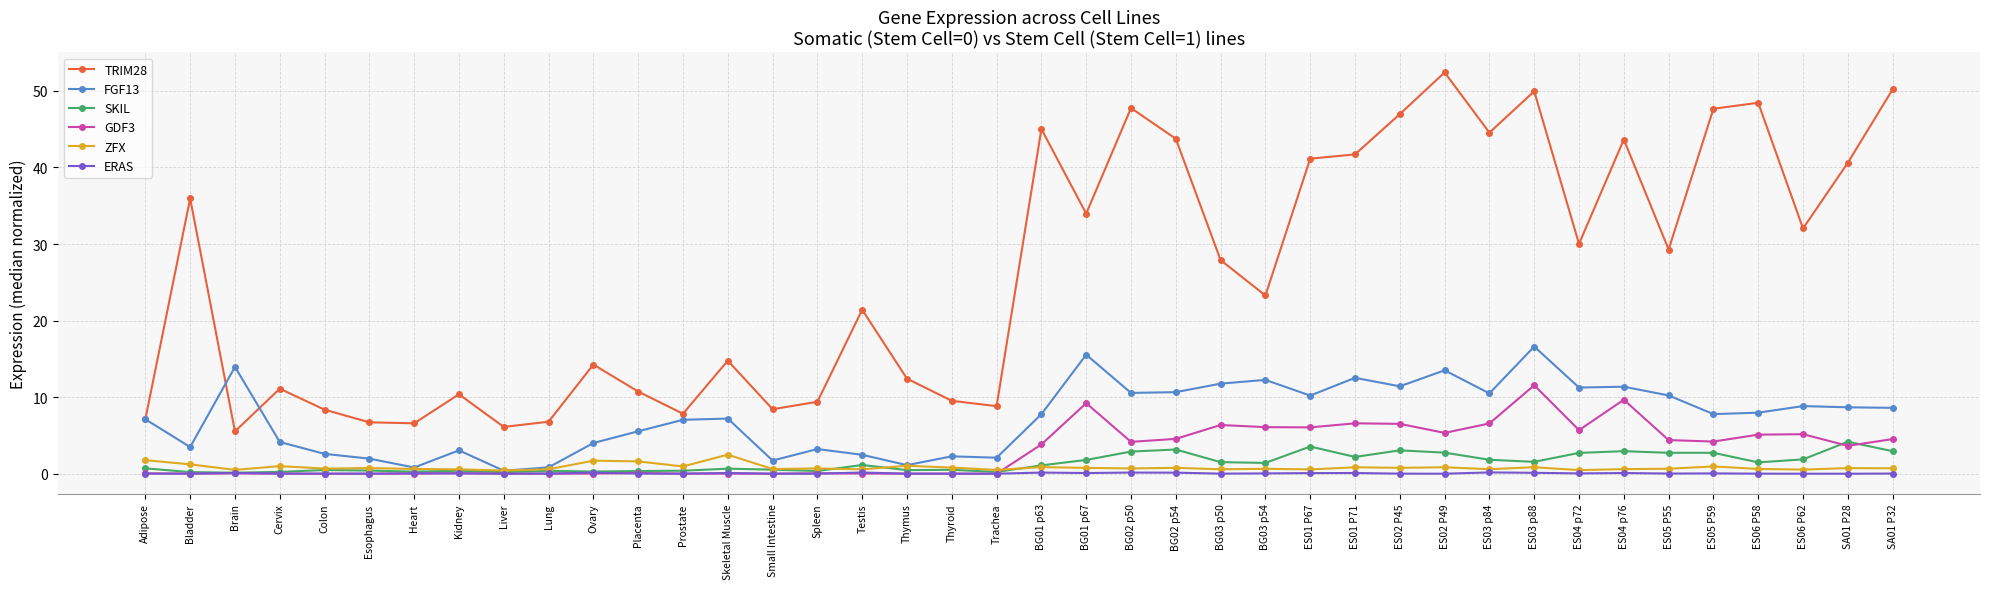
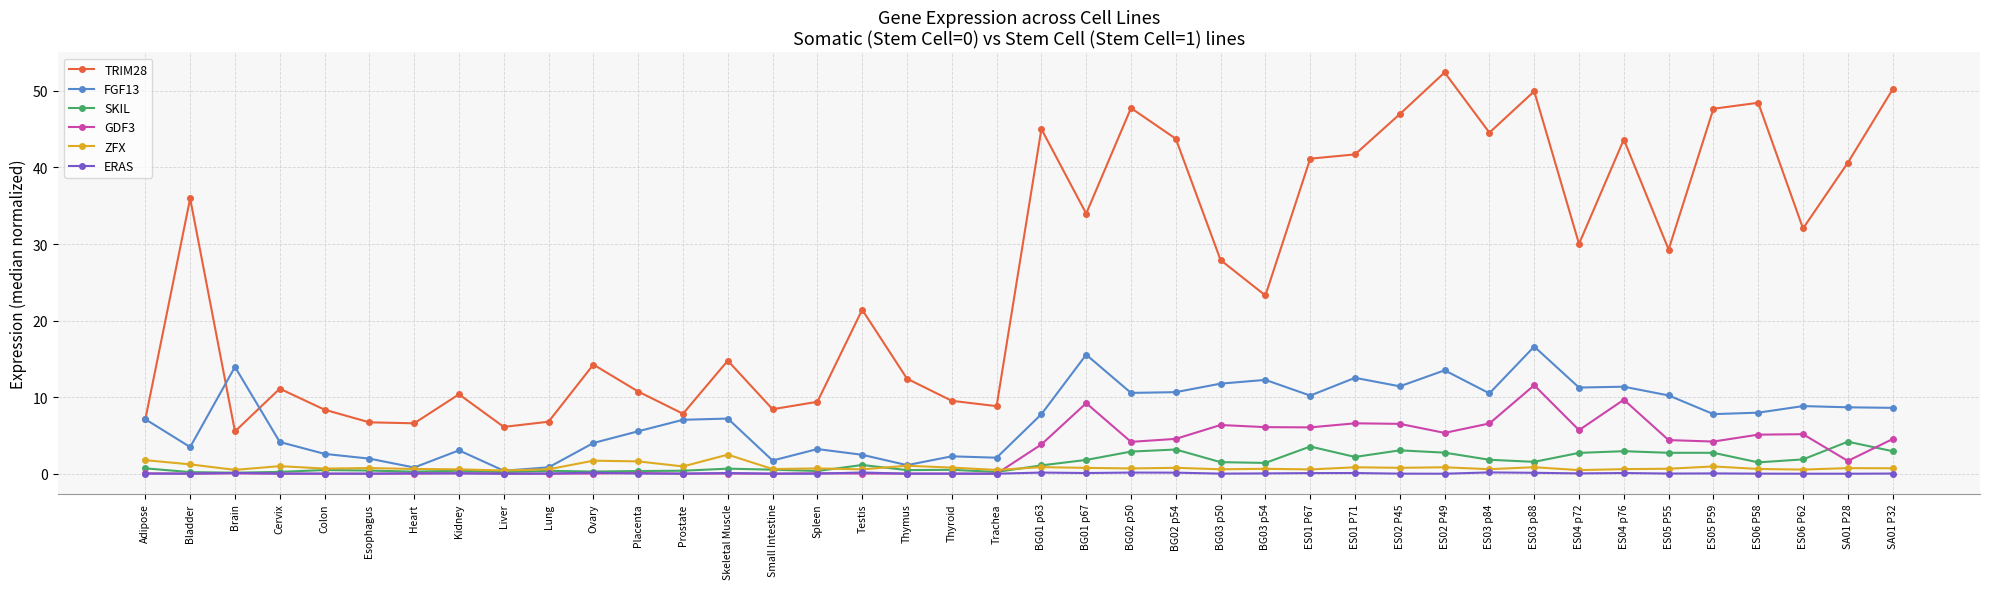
  {
    "TRIM28": {
      "Bladder": 36,
      "Brain": 6,
      "Cervix": 11,
      "Colon": 8,
      "Esophagus": 7,
      "Heart": 7,
      "Kidney": 10,
      "Liver": 6,
      "Lung": 7,
      "Ovary": 14,
      "Placenta": 11,
      "Prostate": 8,
      "Skeletal Muscle": 15,
      "Small Intestine": 8,
      "Spleen": 9,
      "Testis": 21,
      "Thymus": 12,
      "Thyroid": 10,
      "Trachea": 9,
      "BG01 p63": 45,
      "BG01 p67": 34,
      "BG02 p50": 48,
      "BG02 p54": 44,
      "BG03 p50": 28,
      "BG03 p54": 23,
      "ES01 P67": 41,
      "ES01 P71": 42,
      "ES02 P45": 47,
      "ES02 P49": 52,
      "ES03 p84": 45,
      "ES03 p88": 50,
      "ES04 p72": 30,
      "ES04 p76": 44,
      "ES05 P55": 29,
      "ES05 P59": 48,
      "ES06 P58": 48,
      "ES06 P62": 32,
      "SA01 P28": 41,
      "SA01 P32": 50
    },
    "FGF13": {
      "Bladder": 4,
      "Brain": 14,
      "Cervix": 4,
      "Colon": 3,
      "Esophagus": 2,
      "Kidney": 3,
      "Ovary": 4,
      "Placenta": 6,
      "Prostate": 7,
      "Skeletal Muscle": 7,
      "Small Intestine": 2,
      "Spleen": 3,
      "Testis": 2,
      "Thyroid": 2,
      "Trachea": 2,
      "BG01 p63": 8,
      "BG01 p67": 16,
      "BG02 p50": 11,
      "BG02 p54": 11,
      "BG03 p50": 12,
      "BG03 p54": 12,
      "ES01 P67": 10,
      "ES01 P71": 13,
      "ES02 P45": 11,
      "ES02 P49": 14,
      "ES03 p84": 11,
      "ES03 p88": 17,
      "ES04 p72": 11,
      "ES04 p76": 11,
      "ES05 P55": 10,
      "ES05 P59": 8,
      "ES06 P58": 8,
      "ES06 P62": 9,
      "SA01 P28": 9,
      "SA01 P32": 9
    },
    "SKIL": {
      "Adipose": 1,
      "Esophagus": 0,
      "Prostate": 0,
      "Skeletal Muscle": 1,
      "Testis": 1,
      "Thymus": 0,
      "BG01 p67": 2,
      "BG02 p50": 3,
      "BG02 p54": 3,
      "BG03 p50": 2,
      "BG03 p54": 1,
      "ES01 P67": 4,
      "ES01 P71": 2,
      "ES02 P45": 3,
      "ES02 P49": 3,
      "ES03 p84": 2,
      "ES03 p88": 2,
      "ES04 p72": 3,
      "ES04 p76": 3,
      "ES05 P55": 3,
      "ES05 P59": 3,
      "ES06 P58": 2,
      "ES06 P62": 2,
      "SA01 P28": 4,
      "SA01 P32": 3
    },
    "GDF3": {
      "BG01 p63": 4,
      "BG01 p67": 9,
      "BG02 p50": 4,
      "BG02 p54": 5,
      "BG03 p50": 6,
      "BG03 p54": 6,
      "ES01 P67": 6,
      "ES01 P71": 7,
      "ES02 P45": 7,
      "ES02 P49": 5,
      "ES03 p84": 7,
      "ES03 p88": 12,
      "ES04 p72": 6,
      "ES04 p76": 10,
      "ES05 P55": 4,
      "ES05 P59": 4,
      "ES06 P58": 5,
      "ES06 P62": 5,
-     "SA01 P28": 4,
+     "SA01 P28": 2,
      "SA01 P32": 5
    },
    "ZFX": {
      "Adipose": 2,
      "Bladder": 1,
      "Brain": 1,
      "Cervix": 1,
      "Esophagus": 1,
      "Ovary": 2,
      "Placenta": 2,
      "Prostate": 1,
      "Skeletal Muscle": 3,
      "Spleen": 1,
      "Testis": 1,
      "BG01 p67": 1,
      "BG02 p50": 1,
      "BG02 p54": 1,
      "BG03 p50": 1,
      "BG03 p54": 1,
      "ES01 P67": 1,
      "ES01 P71": 1,
      "ES02 P45": 1,
      "ES02 P49": 1,
      "ES03 p84": 1,
      "ES03 p88": 1,
      "ES04 p72": 0,
      "ES04 p76": 1,
      "ES05 P55": 1,
      "ES05 P59": 1,
      "ES06 P58": 1,
      "ES06 P62": 1,
      "SA01 P28": 1,
      "SA01 P32": 1
    },
    "ERAS": {
      "BG01 p63": 0,
      "BG01 p67": 0,
      "BG02 p50": 0,
      "BG02 p54": 0,
      "BG03 p50": 0,
      "BG03 p54": 0,
      "ES01 P67": 0,
      "ES01 P71": 0,
      "ES02 P45": 0,
      "ES02 P49": 0,
      "ES03 p84": 0,
      "ES03 p88": 0,
      "ES04 p72": 0,
      "ES04 p76": 0,
      "ES05 P55": 0,
      "ES05 P59": 0,
      "ES06 P58": 0,
      "ES06 P62": 0,
      "SA01 P28": 0,
      "SA01 P32": 0
    }
  }
